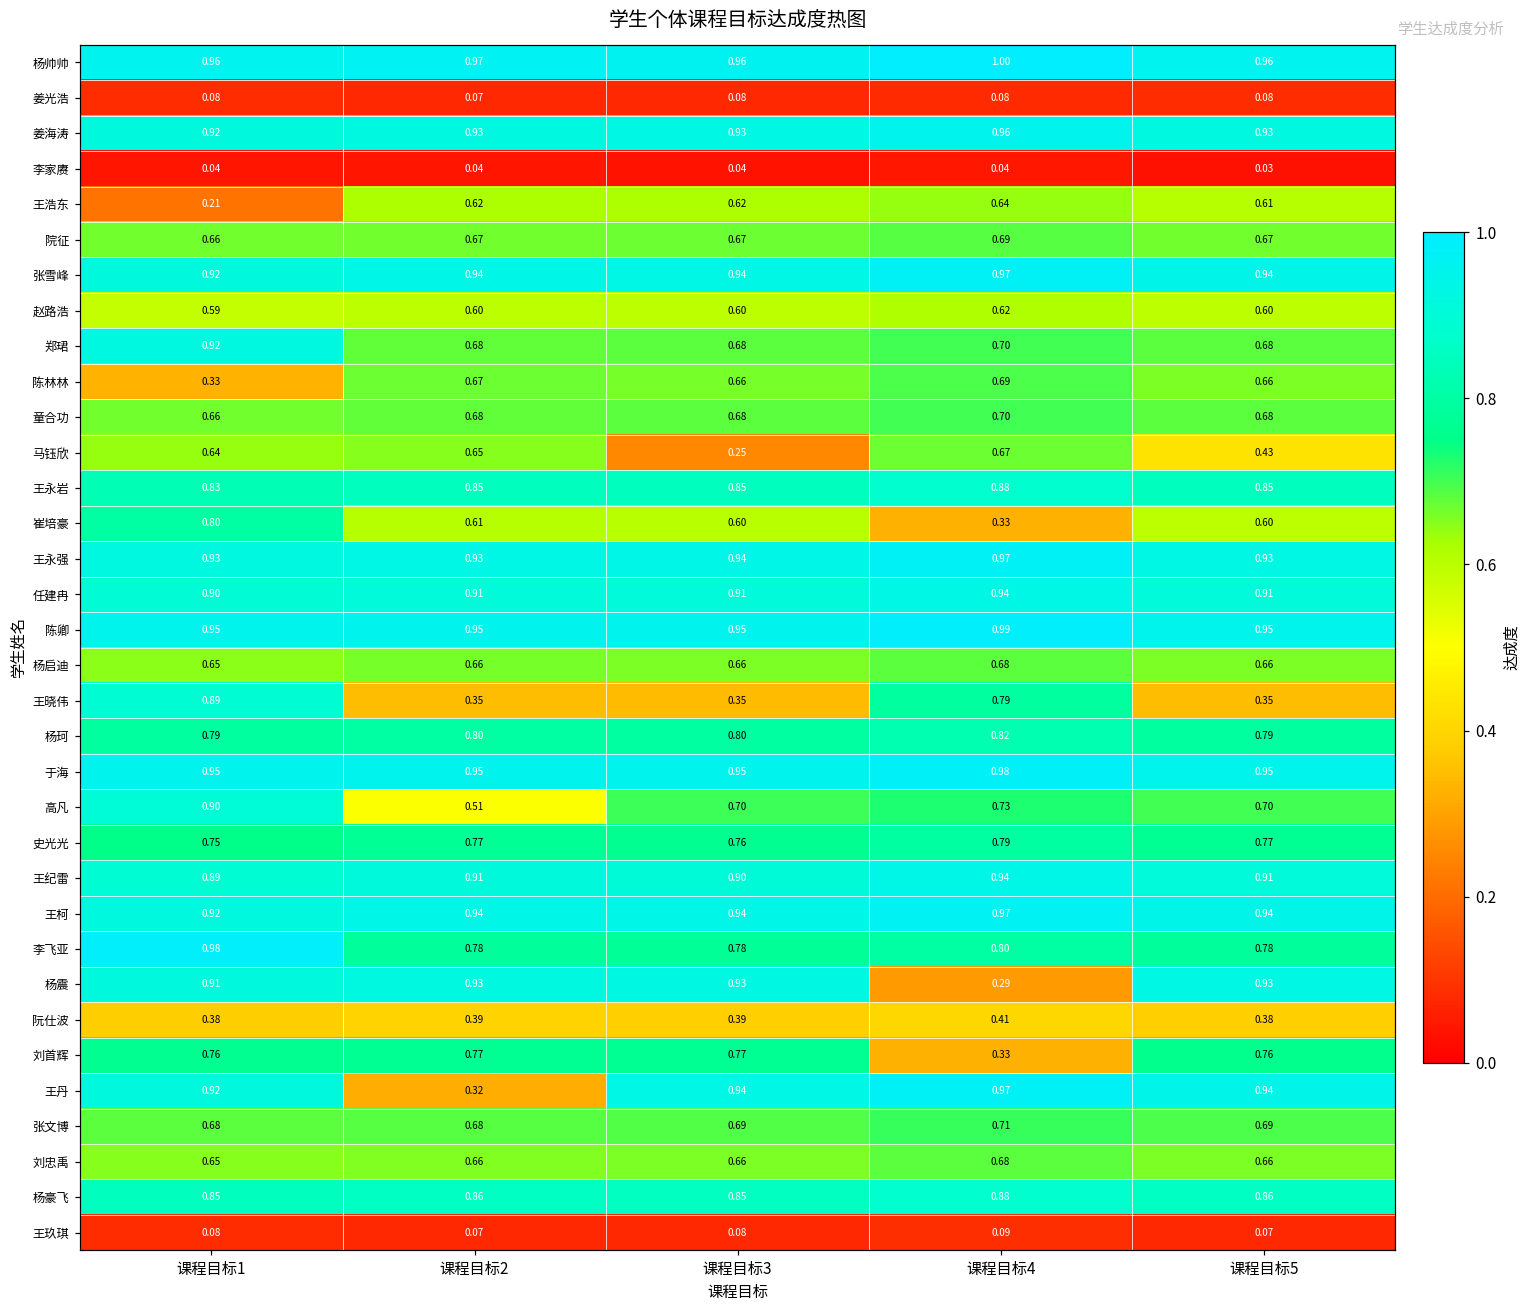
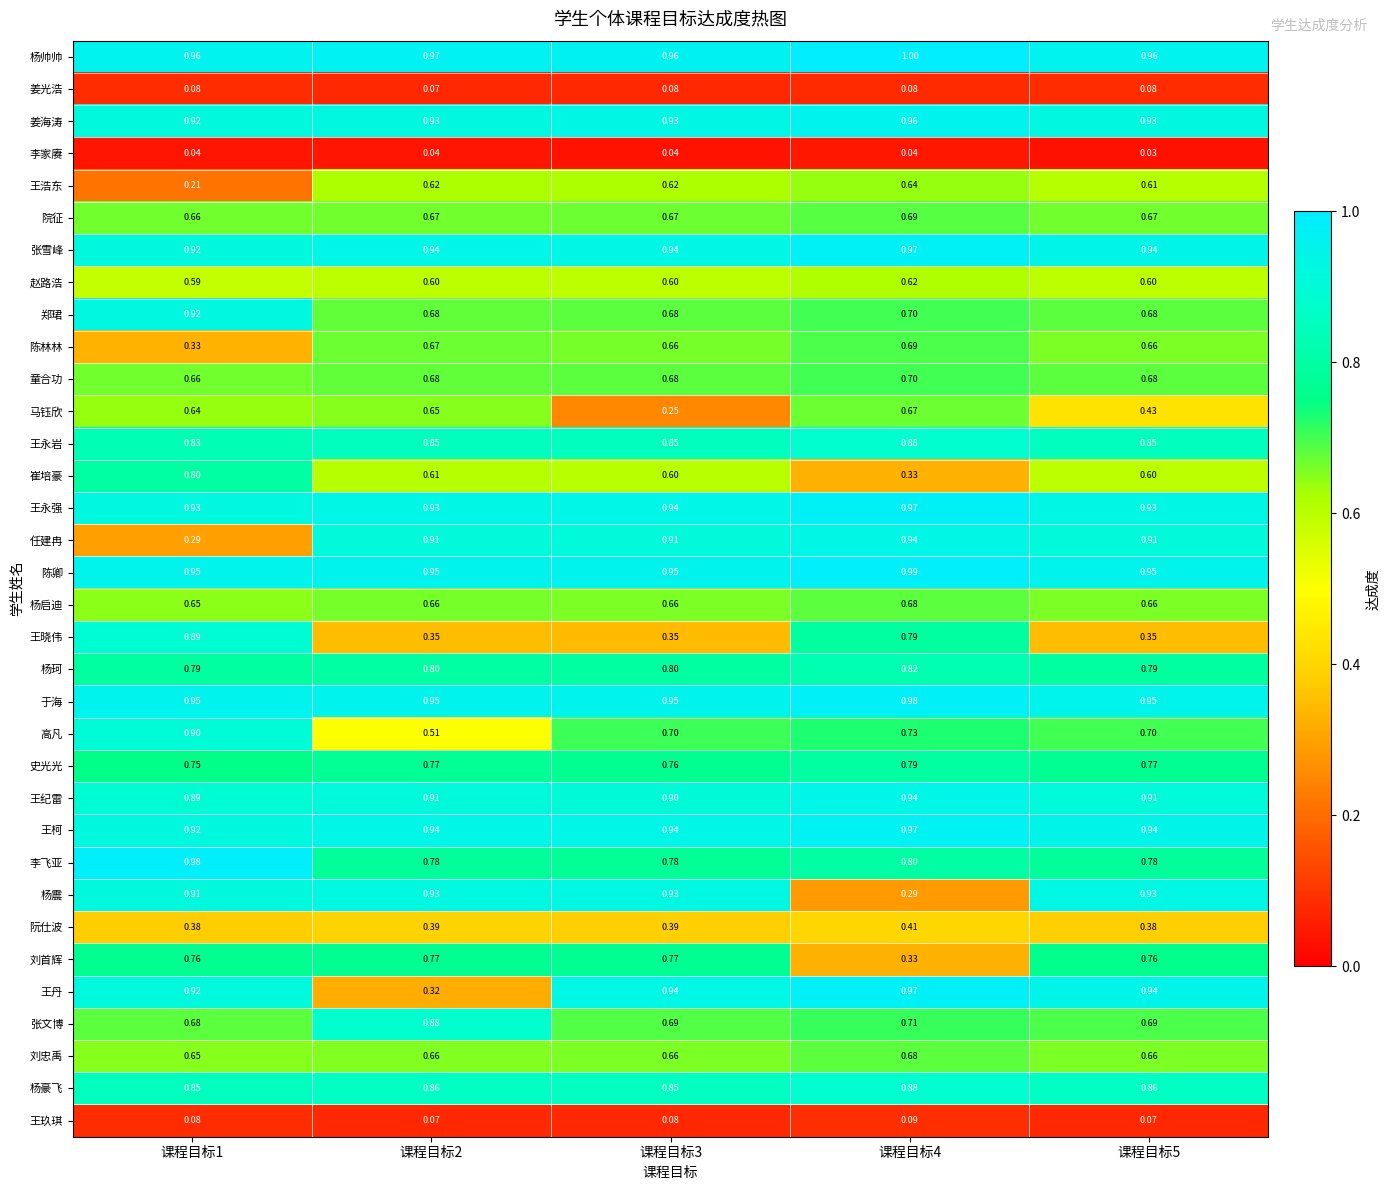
  {
    "杨帅帅": {
      "课程目标1": 0.96,
      "课程目标2": 0.97,
      "课程目标3": 0.96,
      "课程目标4": 1.00,
      "课程目标5": 0.96
    },
    "姜光浩": {
      "课程目标1": 0.08,
      "课程目标2": 0.07,
      "课程目标3": 0.08,
      "课程目标4": 0.08,
      "课程目标5": 0.08
    },
    "姜海涛": {
      "课程目标1": 0.92,
      "课程目标2": 0.93,
      "课程目标3": 0.93,
      "课程目标4": 0.96,
      "课程目标5": 0.93
    },
    "李家赓": {
      "课程目标1": 0.04,
      "课程目标2": 0.04,
      "课程目标3": 0.04,
      "课程目标4": 0.04,
      "课程目标5": 0.03
    },
    "王浩东": {
      "课程目标1": 0.21,
      "课程目标2": 0.62,
      "课程目标3": 0.62,
      "课程目标4": 0.64,
      "课程目标5": 0.61
    },
    "院征": {
      "课程目标1": 0.66,
      "课程目标2": 0.67,
      "课程目标3": 0.67,
      "课程目标4": 0.69,
      "课程目标5": 0.67
    },
    "张雪峰": {
      "课程目标1": 0.92,
      "课程目标2": 0.94,
      "课程目标3": 0.94,
      "课程目标4": 0.97,
      "课程目标5": 0.94
    },
    "赵路浩": {
      "课程目标1": 0.59,
      "课程目标2": 0.60,
      "课程目标3": 0.60,
      "课程目标4": 0.62,
      "课程目标5": 0.60
    },
    "郑珺": {
      "课程目标1": 0.92,
      "课程目标2": 0.68,
      "课程目标3": 0.68,
      "课程目标4": 0.70,
      "课程目标5": 0.68
    },
    "陈林林": {
      "课程目标1": 0.33,
      "课程目标2": 0.67,
      "课程目标3": 0.66,
      "课程目标4": 0.69,
      "课程目标5": 0.66
    },
    "童合功": {
      "课程目标1": 0.66,
      "课程目标2": 0.68,
      "课程目标3": 0.68,
      "课程目标4": 0.70,
      "课程目标5": 0.68
    },
    "马钰欣": {
      "课程目标1": 0.64,
      "课程目标2": 0.65,
      "课程目标3": 0.25,
      "课程目标4": 0.67,
      "课程目标5": 0.43
    },
    "王永岩": {
      "课程目标1": 0.83,
      "课程目标2": 0.85,
      "课程目标3": 0.85,
      "课程目标4": 0.88,
      "课程目标5": 0.85
    },
    "崔培豪": {
      "课程目标1": 0.80,
      "课程目标2": 0.61,
      "课程目标3": 0.60,
      "课程目标4": 0.33,
      "课程目标5": 0.60
    },
    "王永强": {
      "课程目标1": 0.93,
      "课程目标2": 0.93,
      "课程目标3": 0.94,
      "课程目标4": 0.97,
      "课程目标5": 0.93
    },
    "任建冉": {
-     "课程目标1": 0.90,
+     "课程目标1": 0.29,
      "课程目标2": 0.91,
      "课程目标3": 0.91,
      "课程目标4": 0.94,
      "课程目标5": 0.91
    },
    "陈卿": {
      "课程目标1": 0.95,
      "课程目标2": 0.95,
      "课程目标3": 0.95,
      "课程目标4": 0.99,
      "课程目标5": 0.95
    },
    "杨启迪": {
      "课程目标1": 0.65,
      "课程目标2": 0.66,
      "课程目标3": 0.66,
      "课程目标4": 0.68,
      "课程目标5": 0.66
    },
    "王晓伟": {
      "课程目标1": 0.89,
      "课程目标2": 0.35,
      "课程目标3": 0.35,
      "课程目标4": 0.79,
      "课程目标5": 0.35
    },
    "杨珂": {
      "课程目标1": 0.79,
      "课程目标2": 0.80,
      "课程目标3": 0.80,
      "课程目标4": 0.82,
      "课程目标5": 0.79
    },
    "于海": {
      "课程目标1": 0.95,
      "课程目标2": 0.95,
      "课程目标3": 0.95,
      "课程目标4": 0.98,
      "课程目标5": 0.95
    },
    "高凡": {
      "课程目标1": 0.90,
      "课程目标2": 0.51,
      "课程目标3": 0.70,
      "课程目标4": 0.73,
      "课程目标5": 0.70
    },
    "史光光": {
      "课程目标1": 0.75,
      "课程目标2": 0.77,
      "课程目标3": 0.76,
      "课程目标4": 0.79,
      "课程目标5": 0.77
    },
    "王纪雷": {
      "课程目标1": 0.89,
      "课程目标2": 0.91,
      "课程目标3": 0.90,
      "课程目标4": 0.94,
      "课程目标5": 0.91
    },
    "王柯": {
      "课程目标1": 0.92,
      "课程目标2": 0.94,
      "课程目标3": 0.94,
      "课程目标4": 0.97,
      "课程目标5": 0.94
    },
    "李飞亚": {
      "课程目标1": 0.98,
      "课程目标2": 0.78,
      "课程目标3": 0.78,
      "课程目标4": 0.80,
      "课程目标5": 0.78
    },
    "杨震": {
      "课程目标1": 0.91,
      "课程目标2": 0.93,
      "课程目标3": 0.93,
      "课程目标4": 0.29,
      "课程目标5": 0.93
    },
    "阮仕波": {
      "课程目标1": 0.38,
      "课程目标2": 0.39,
      "课程目标3": 0.39,
      "课程目标4": 0.41,
      "课程目标5": 0.38
    },
    "刘首辉": {
      "课程目标1": 0.76,
      "课程目标2": 0.77,
      "课程目标3": 0.77,
      "课程目标4": 0.33,
      "课程目标5": 0.76
    },
    "王丹": {
      "课程目标1": 0.92,
      "课程目标2": 0.32,
      "课程目标3": 0.94,
      "课程目标4": 0.97,
      "课程目标5": 0.94
    },
    "张文博": {
      "课程目标1": 0.68,
-     "课程目标2": 0.68,
+     "课程目标2": 0.88,
      "课程目标3": 0.69,
      "课程目标4": 0.71,
      "课程目标5": 0.69
    },
    "刘忠禹": {
      "课程目标1": 0.65,
      "课程目标2": 0.66,
      "课程目标3": 0.66,
      "课程目标4": 0.68,
      "课程目标5": 0.66
    },
    "杨豪飞": {
      "课程目标1": 0.85,
      "课程目标2": 0.86,
      "课程目标3": 0.85,
      "课程目标4": 0.88,
      "课程目标5": 0.86
    },
    "王玖琪": {
      "课程目标1": 0.08,
      "课程目标2": 0.07,
      "课程目标3": 0.08,
      "课程目标4": 0.09,
      "课程目标5": 0.07
    }
  }
